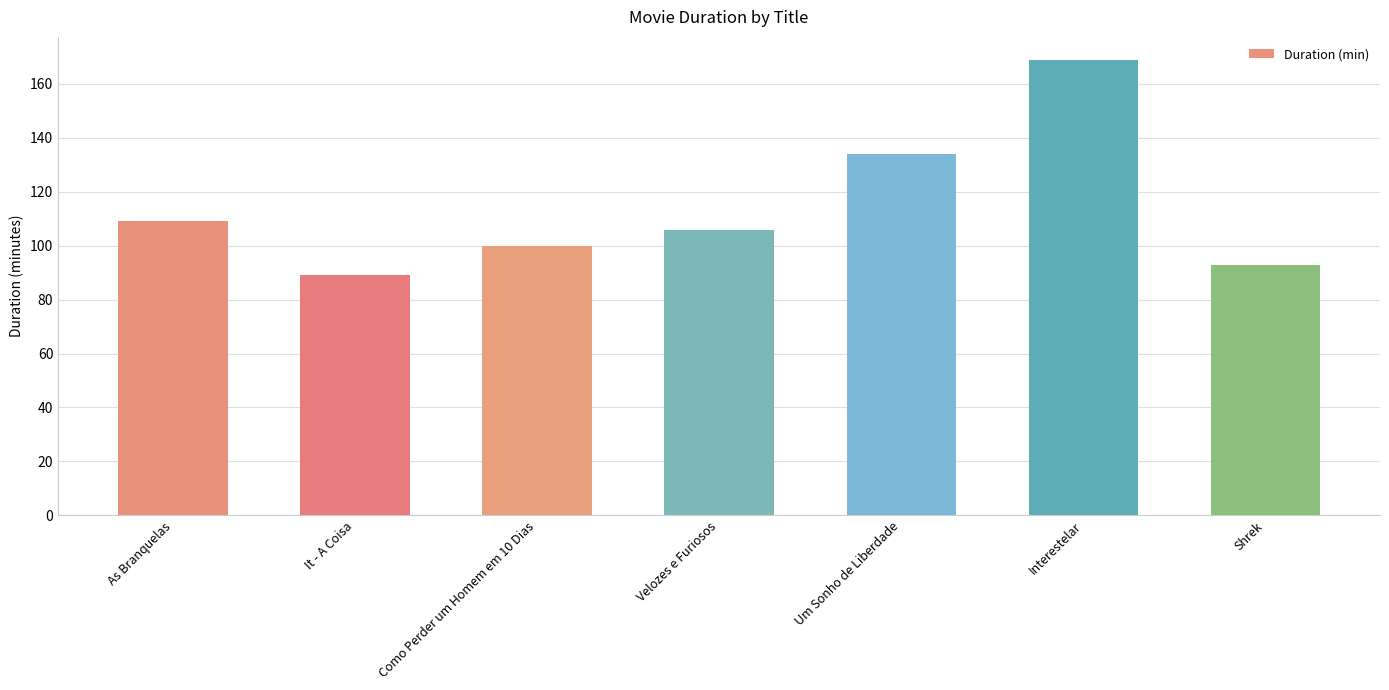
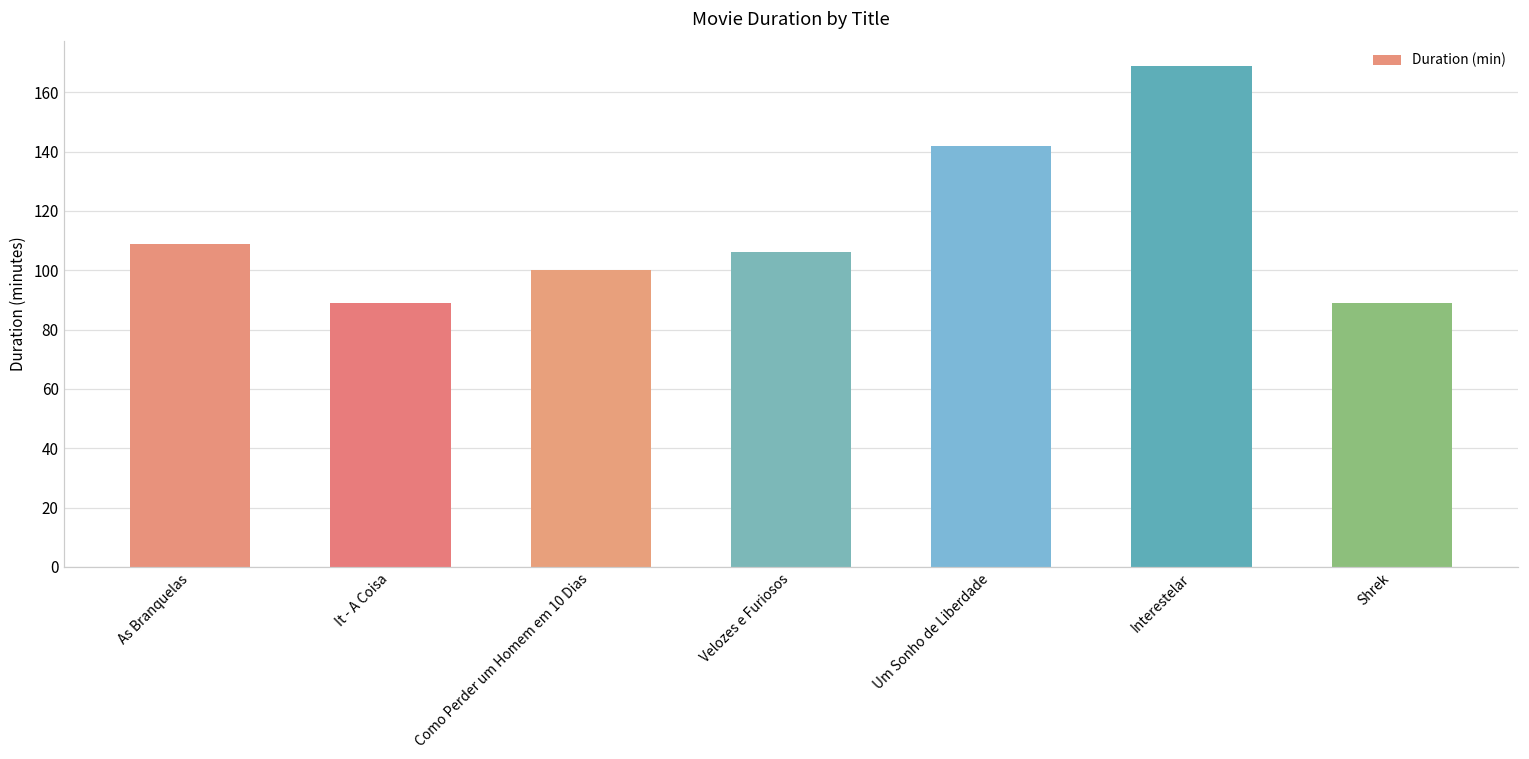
  {
    "As Branquelas": 109,
    "It - A Coisa": 89,
    "Como Perder um Homem em 10 Dias": 100,
    "Velozes e Furiosos": 106,
-   "Um Sonho de Liberdade": 134,
+   "Um Sonho de Liberdade": 142,
    "Interestelar": 169,
-   "Shrek": 93
+   "Shrek": 89
  }
